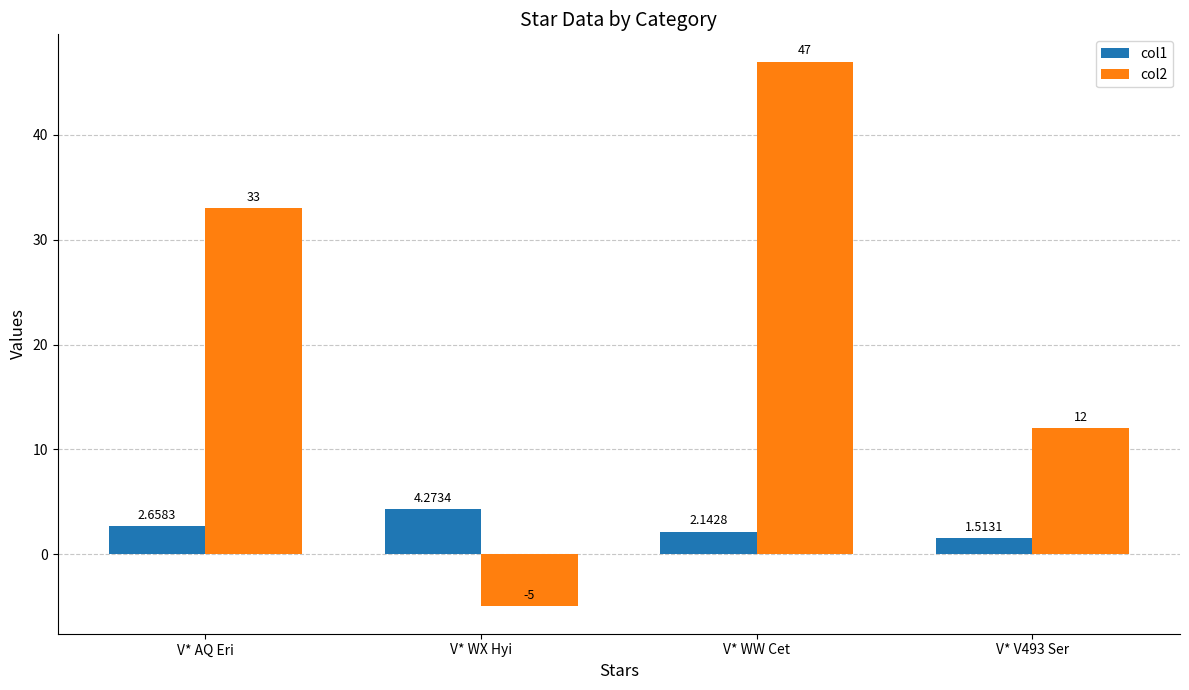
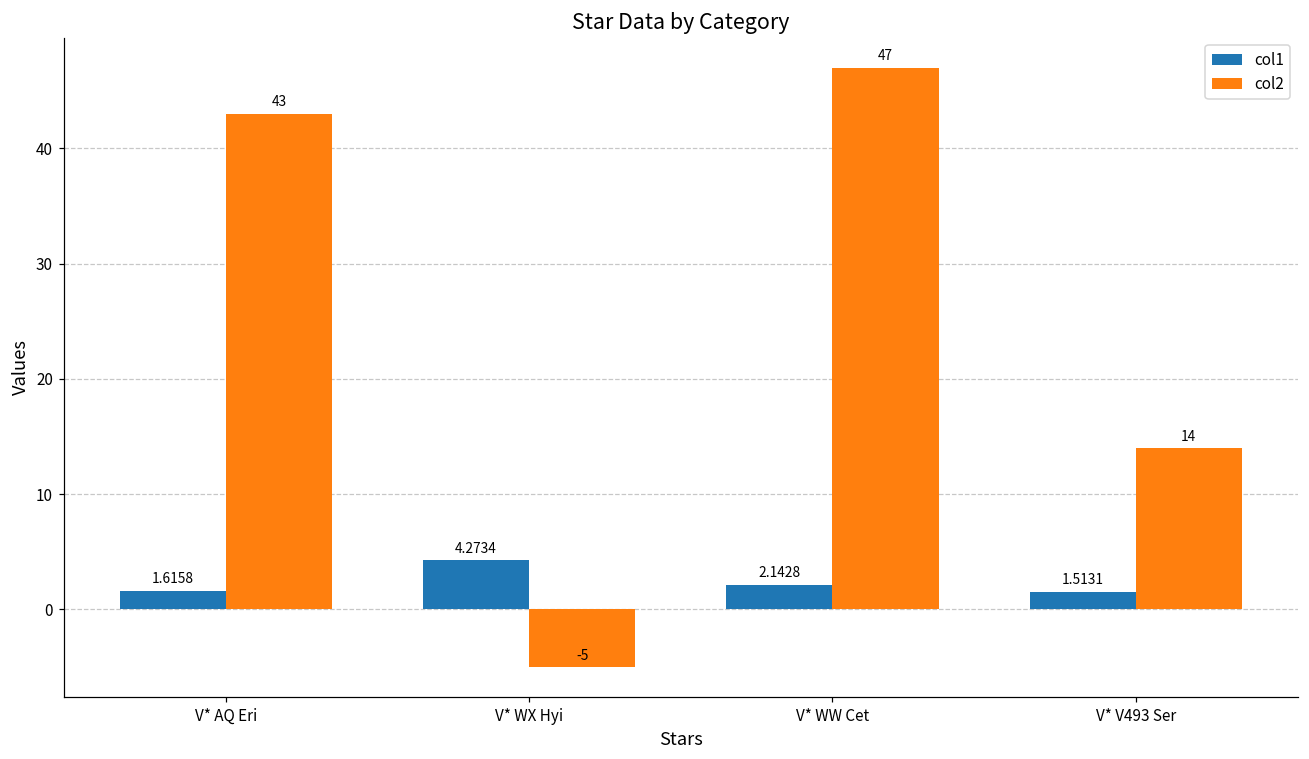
  {
    "col1": {
-     "V* AQ Eri": 2.6583,
+     "V* AQ Eri": 1.6158,
      "V* WX Hyi": 4.2734,
      "V* WW Cet": 2.1428,
      "V* V493 Ser": 1.5131
    },
    "col2": {
-     "V* AQ Eri": 33,
+     "V* AQ Eri": 43,
      "V* WX Hyi": -5,
      "V* WW Cet": 47,
-     "V* V493 Ser": 12
+     "V* V493 Ser": 14
    }
  }
